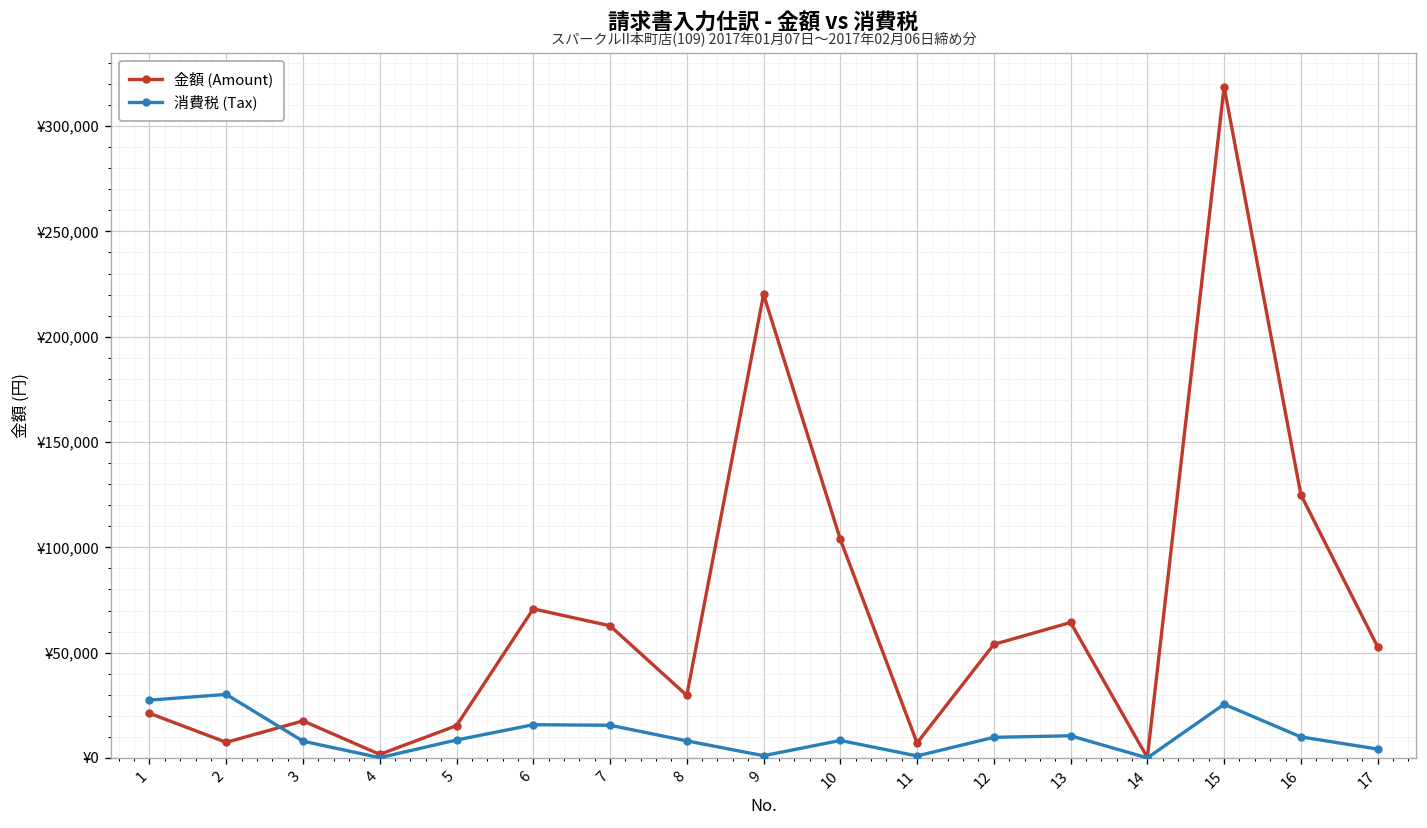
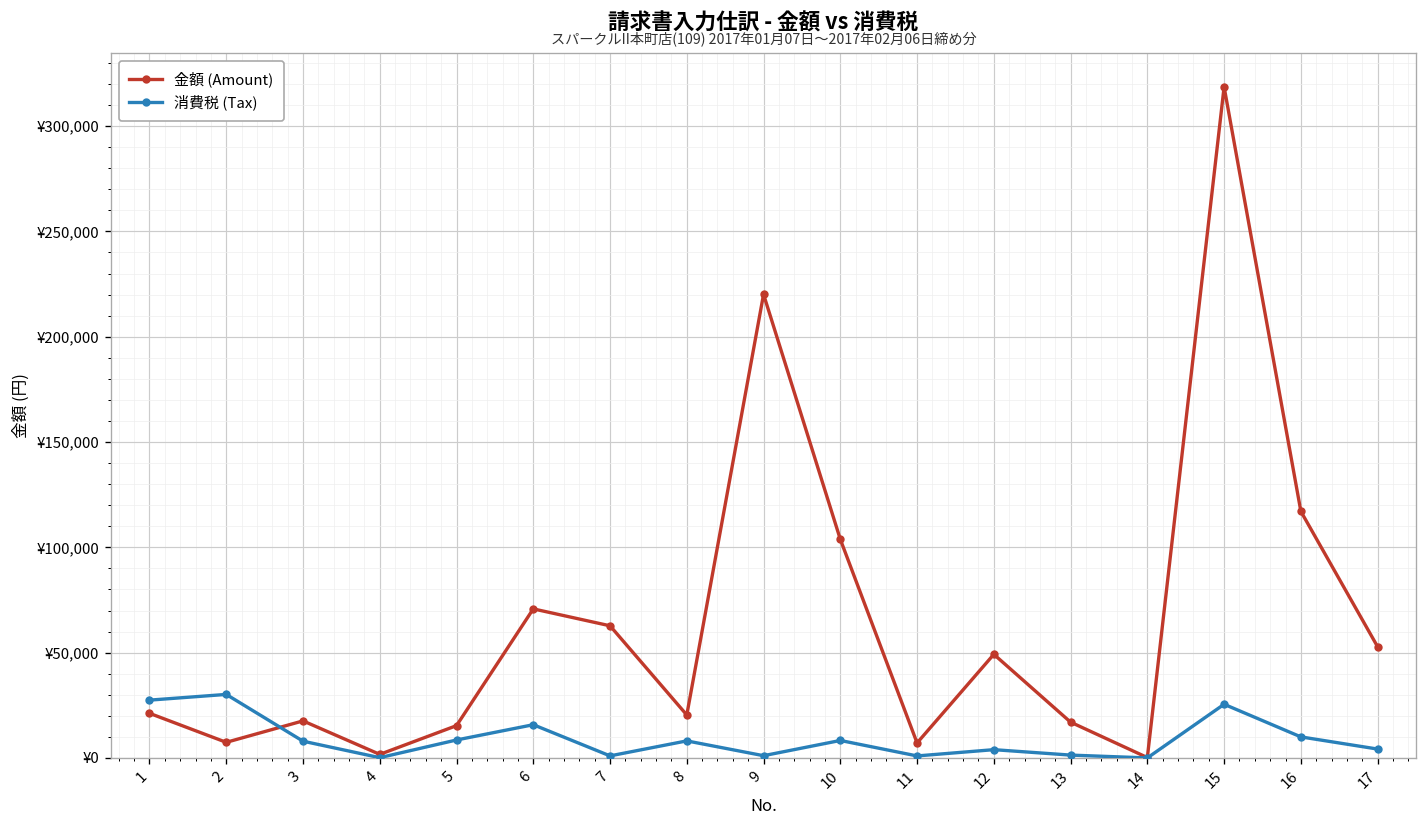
  {
    "金額 (Amount)": {
      "1": "¥21,000",
      "2": "¥7,000",
      "3": "¥18,000",
      "4": "¥2,000",
      "5": "¥15,000",
      "6": "¥71,000",
      "7": "¥63,000",
-     "8": "¥30,000",
+     "8": "¥20,000",
      "9": "¥220,000",
      "10": "¥104,000",
      "11": "¥7,000",
-     "12": "¥54,000",
-     "13": "¥64,000",
+     "12": "¥49,000",
+     "13": "¥17,000",
      "15": "¥319,000",
-     "16": "¥125,000",
+     "16": "¥117,000",
      "17": "¥53,000"
    },
    "消費税 (Tax)": {
      "1": "¥27,000",
      "2": "¥30,000",
      "3": "¥8,000",
      "4": "¥0",
      "5": "¥9,000",
      "6": "¥16,000",
-     "7": "¥16,000",
+     "7": "¥1,000",
      "8": "¥8,000",
      "9": "¥1,000",
      "10": "¥8,000",
      "11": "¥1,000",
-     "12": "¥10,000",
-     "13": "¥11,000",
+     "12": "¥4,000",
+     "13": "¥1,000",
      "15": "¥25,000",
      "16": "¥10,000",
      "17": "¥4,000"
    }
  }
